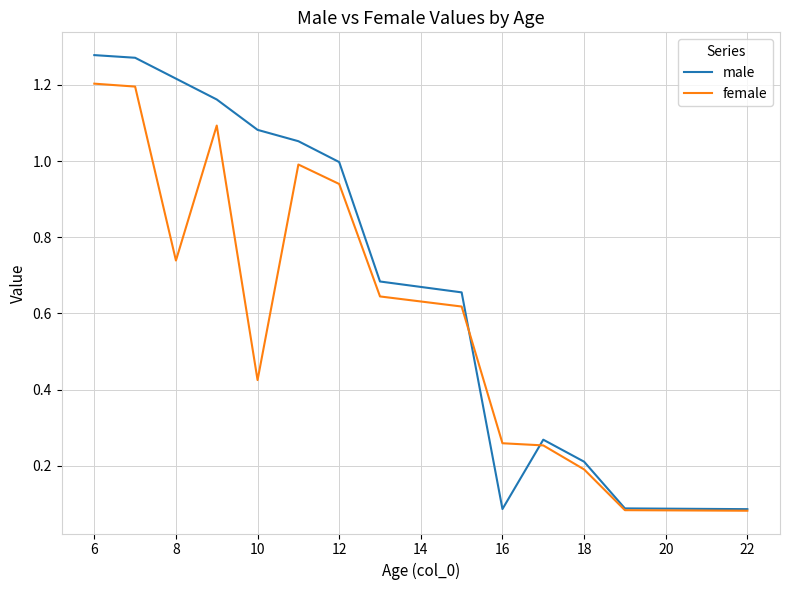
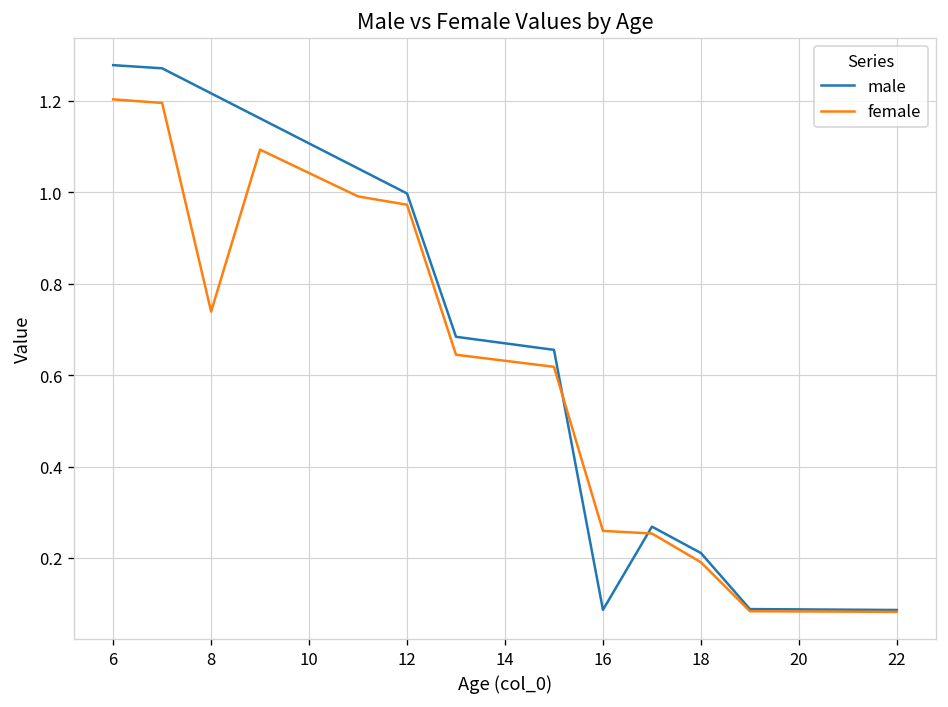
  {
    "male": {
      "6": 1.28,
      "8": 1.22,
-     "10": 1.08,
+     "10": 1.11,
      "12": 1.00,
      "14": 0.67,
      "16": 0.09,
      "18": 0.21
    },
    "female": {
      "6": 1.20,
      "8": 0.74,
-     "10": 0.42,
-     "12": 0.94,
+     "10": 1.04,
+     "12": 0.97,
      "14": 0.63,
      "16": 0.26,
      "18": 0.19
    }
  }
